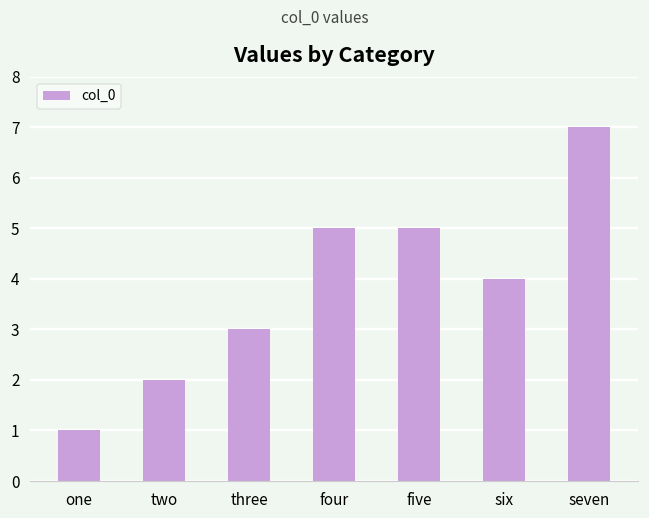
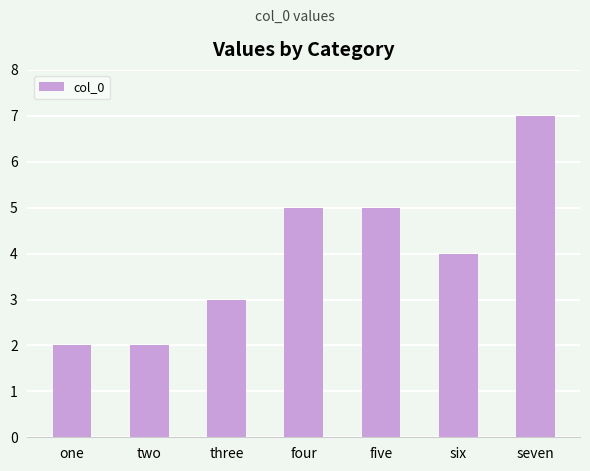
  {
-   "one": 1,
+   "one": 2,
    "two": 2,
    "three": 3,
    "four": 5,
    "five": 5,
    "six": 4,
    "seven": 7
  }
